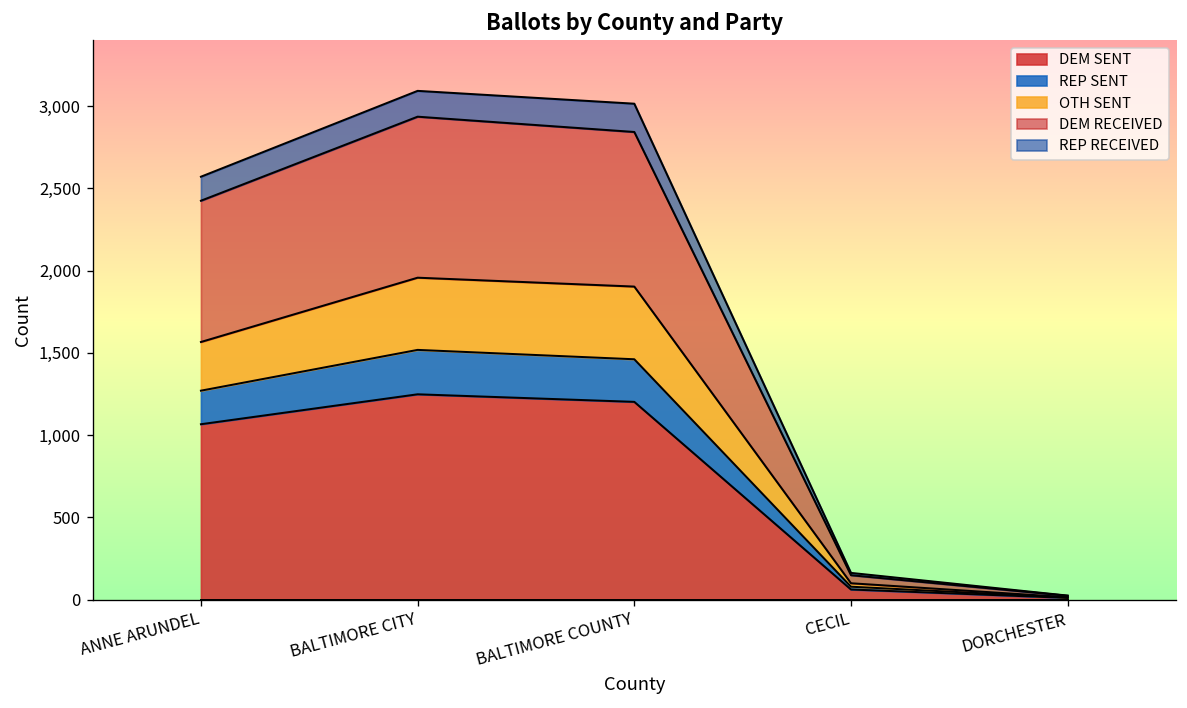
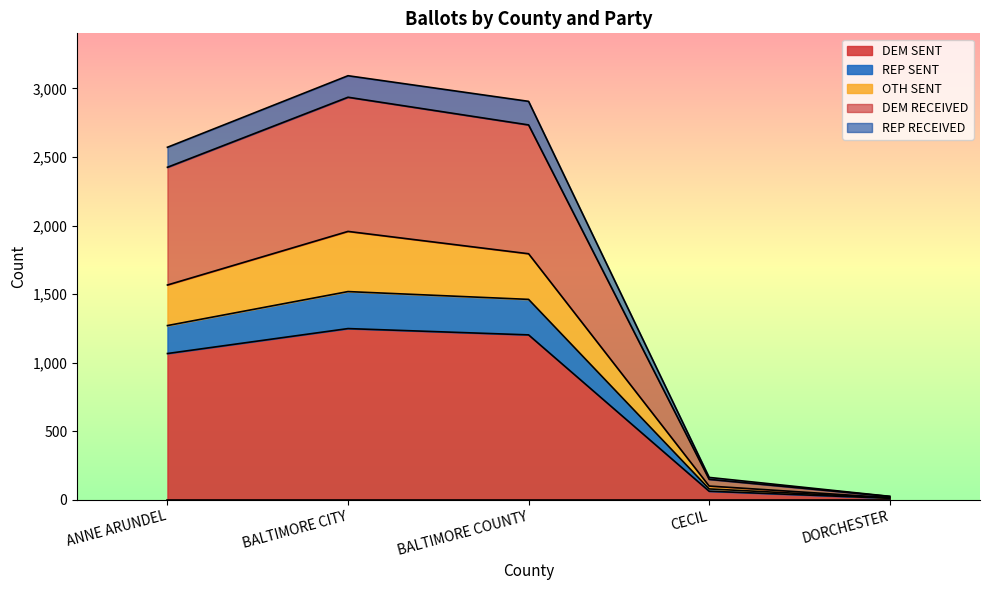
  {
    "OTH SENT": {
      "ANNE ARUNDEL": 300,
      "BALTIMORE CITY": 440,
-     "BALTIMORE COUNTY": 440,
+     "BALTIMORE COUNTY": 330,
      "CECIL": 20
    }
  }
